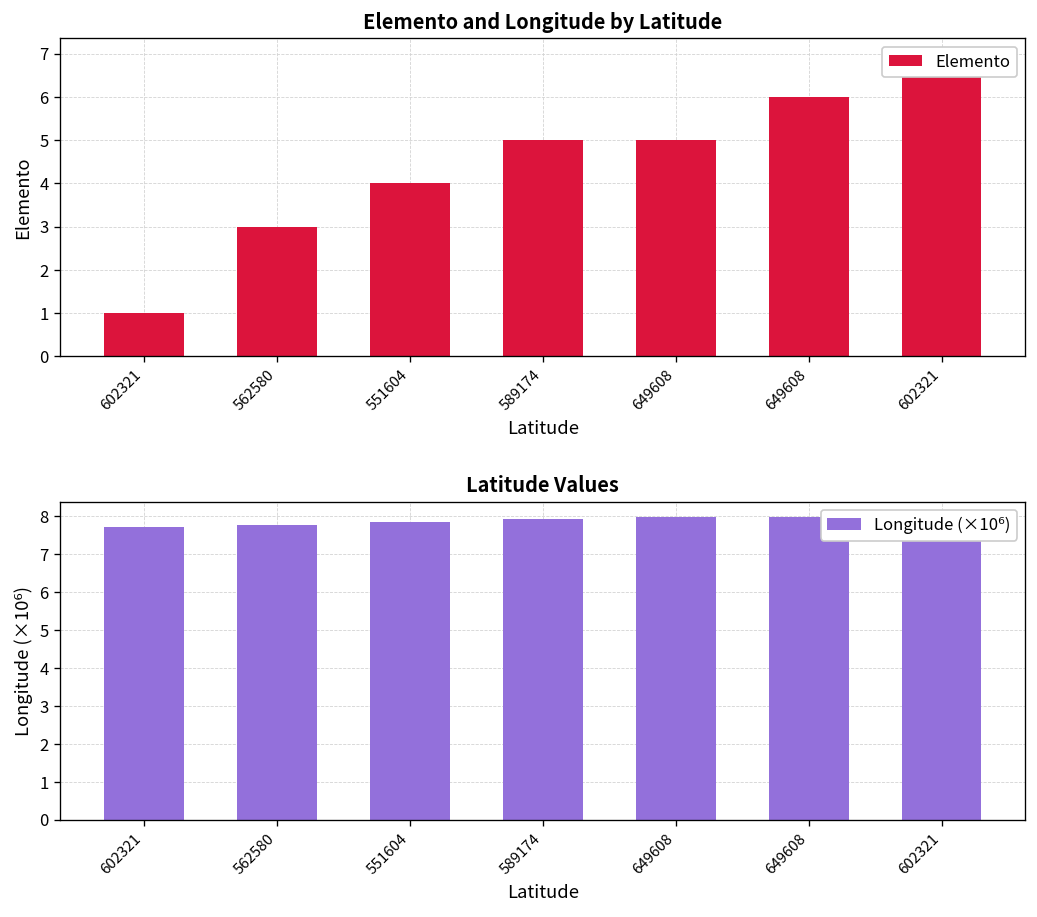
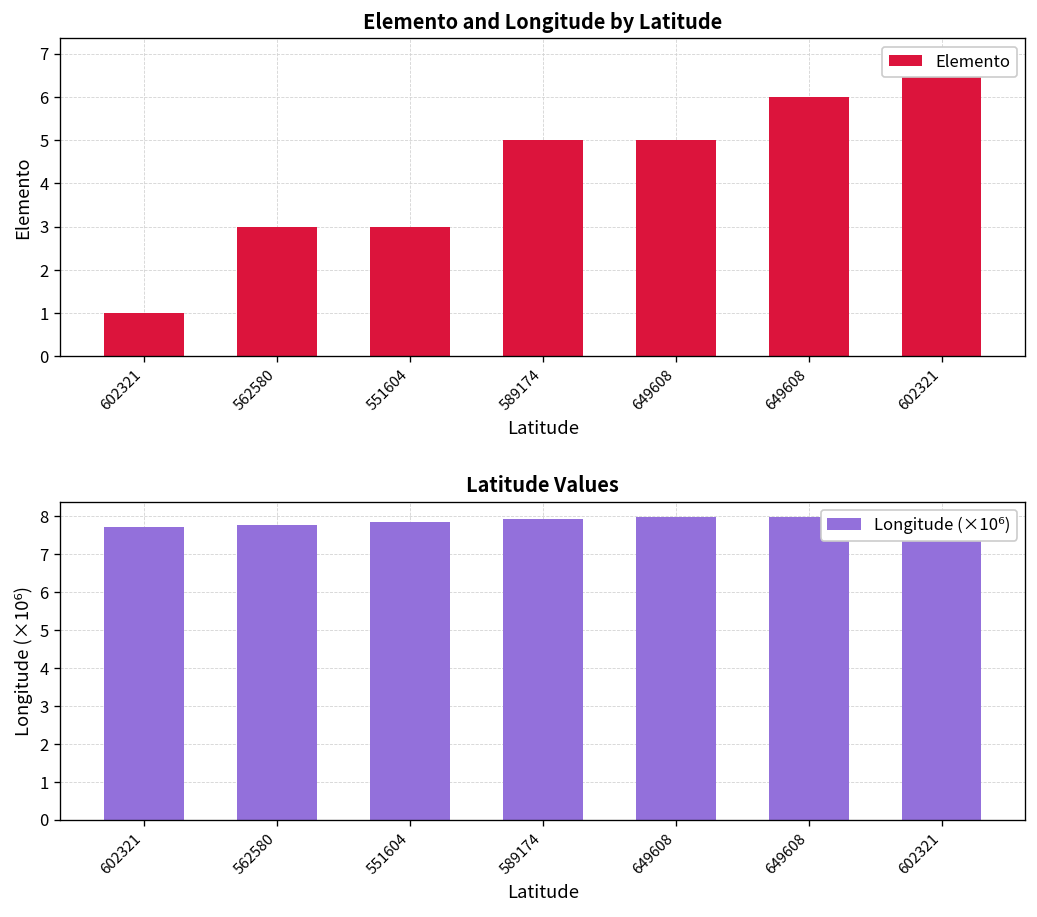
  {
    "Elemento and Longitude by Latitude": {
      "562580": 3,
-     "551604": 4,
+     "551604": 3,
      "589174": 5
    },
    "Latitude Values": {
      "562580": 7.8,
      "551604": 7.8,
      "589174": 7.9
    }
  }
